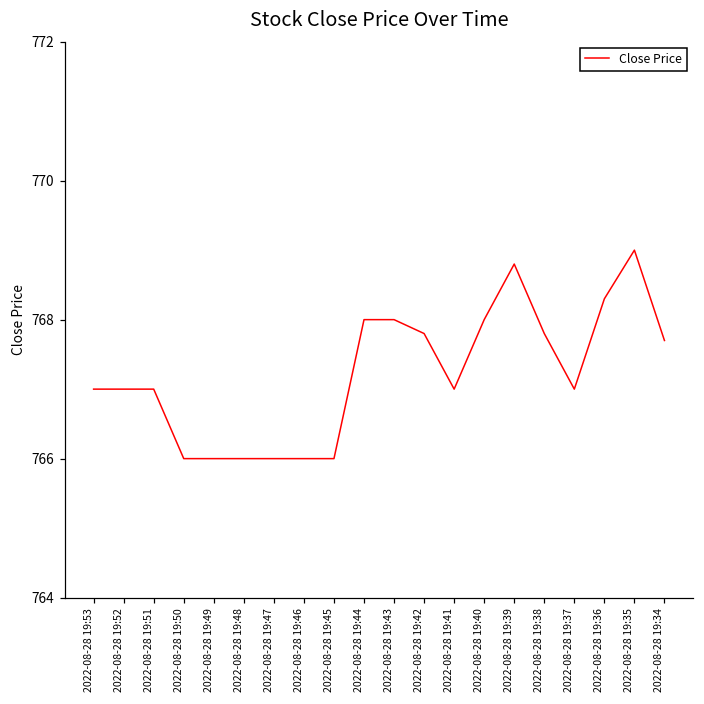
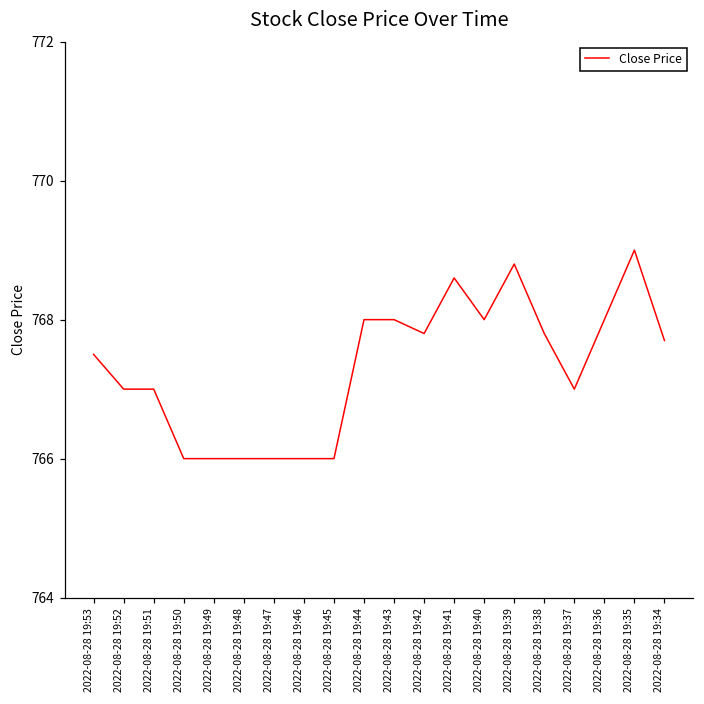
  {
-   "2022-08-28 19:53": 767.0,
+   "2022-08-28 19:53": 767.5,
    "2022-08-28 19:52": 767.0,
    "2022-08-28 19:51": 767.0,
    "2022-08-28 19:50": 766.0,
    "2022-08-28 19:49": 766.0,
    "2022-08-28 19:48": 766.0,
    "2022-08-28 19:47": 766.0,
    "2022-08-28 19:46": 766.0,
    "2022-08-28 19:45": 766.0,
    "2022-08-28 19:44": 768.0,
    "2022-08-28 19:43": 768.0,
    "2022-08-28 19:42": 767.8,
-   "2022-08-28 19:41": 767.0,
+   "2022-08-28 19:41": 768.6,
    "2022-08-28 19:40": 768.0,
    "2022-08-28 19:39": 768.8,
    "2022-08-28 19:38": 767.8,
    "2022-08-28 19:37": 767.0,
-   "2022-08-28 19:36": 768.3,
+   "2022-08-28 19:36": 768.0,
    "2022-08-28 19:35": 769.0,
    "2022-08-28 19:34": 767.7
  }
